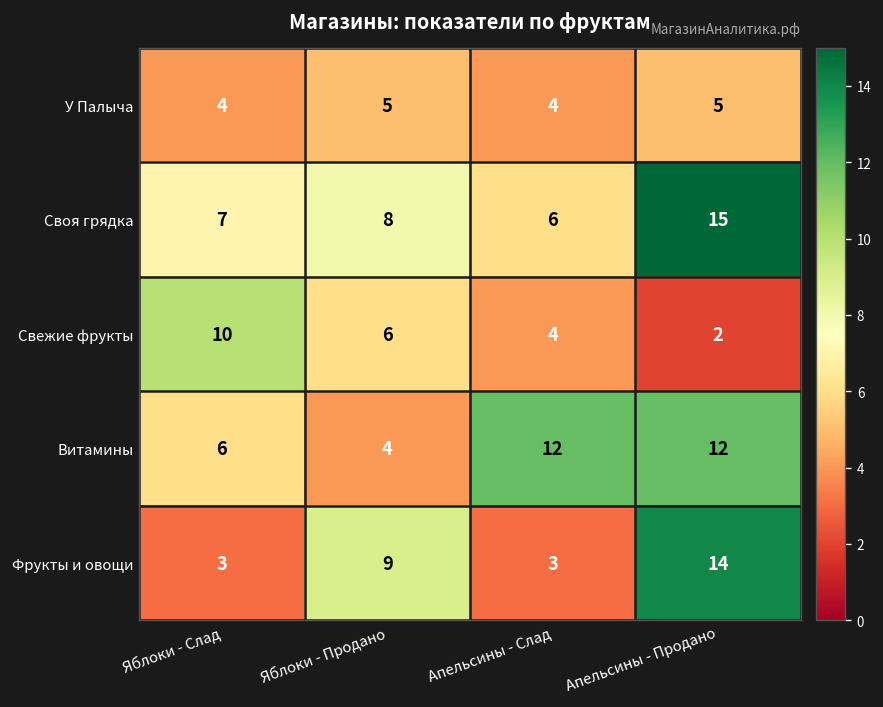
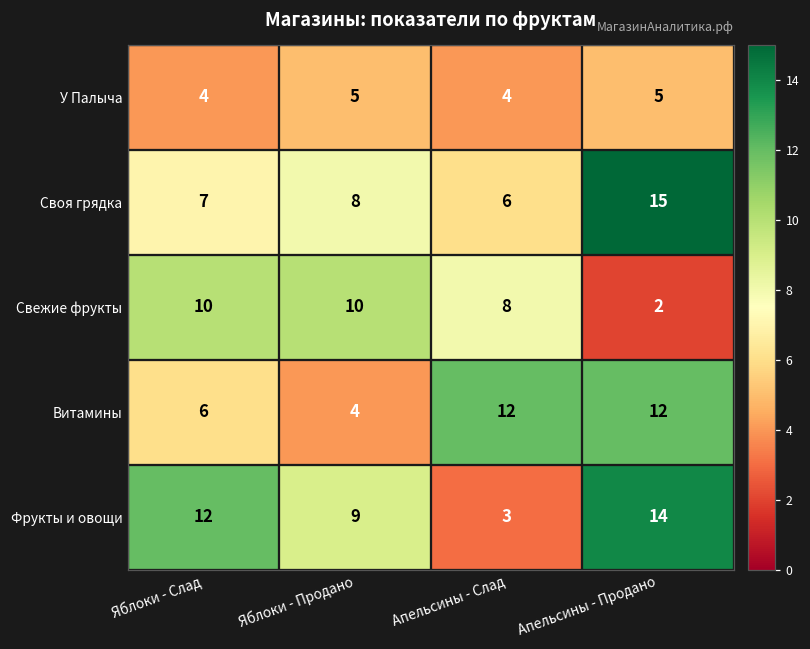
  {
    "У Палыча": {
      "Яблоки - Слад": 4,
      "Яблоки - Продано": 5,
      "Апельсины - Слад": 4,
      "Апельсины - Продано": 5
    },
    "Своя грядка": {
      "Яблоки - Слад": 7,
      "Яблоки - Продано": 8,
      "Апельсины - Слад": 6,
      "Апельсины - Продано": 15
    },
    "Свежие фрукты": {
      "Яблоки - Слад": 10,
-     "Яблоки - Продано": 6,
-     "Апельсины - Слад": 4,
+     "Яблоки - Продано": 10,
+     "Апельсины - Слад": 8,
      "Апельсины - Продано": 2
    },
    "Витамины": {
      "Яблоки - Слад": 6,
      "Яблоки - Продано": 4,
      "Апельсины - Слад": 12,
      "Апельсины - Продано": 12
    },
    "Фрукты и овощи": {
-     "Яблоки - Слад": 3,
+     "Яблоки - Слад": 12,
      "Яблоки - Продано": 9,
      "Апельсины - Слад": 3,
      "Апельсины - Продано": 14
    }
  }
